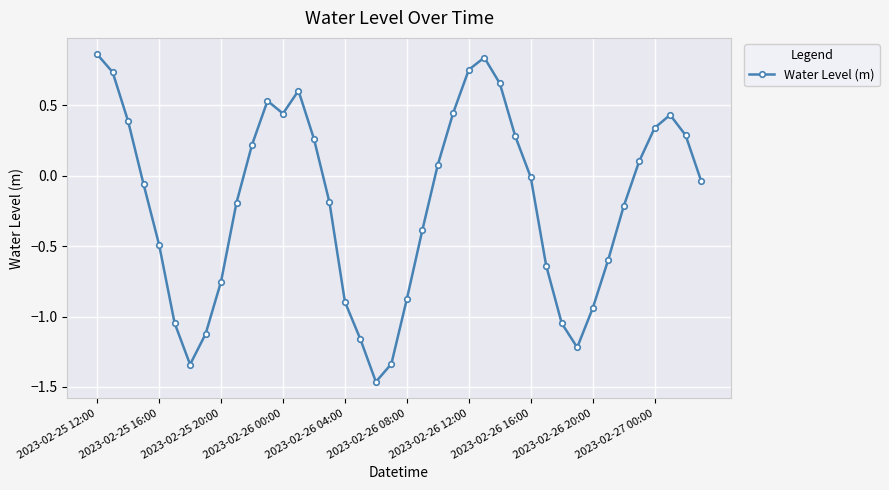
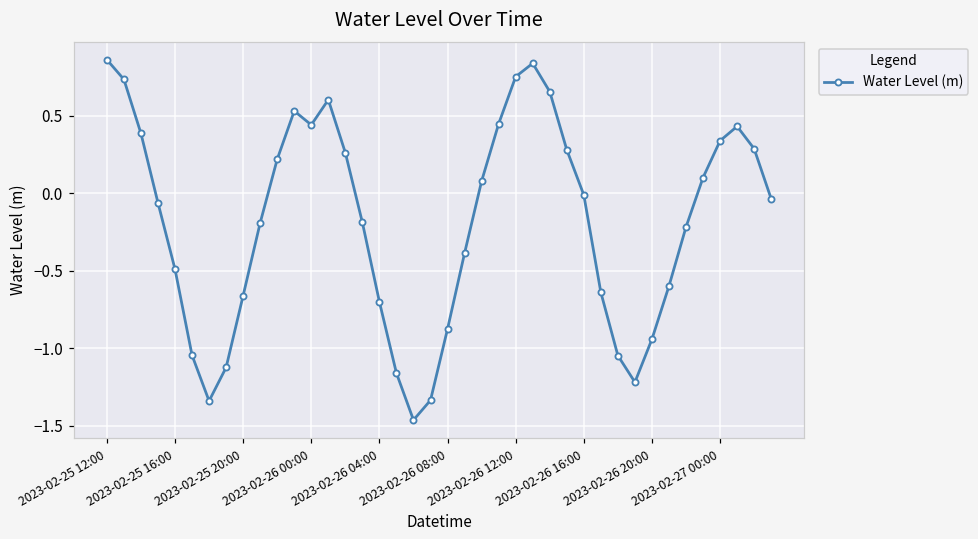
  {
    "2023-02-25 12:00": 0.86,
    "2023-02-25 16:00": -0.49,
-   "2023-02-25 20:00": -0.75,
+   "2023-02-25 20:00": -0.66,
    "2023-02-26 00:00": 0.44,
-   "2023-02-26 04:00": -0.90,
+   "2023-02-26 04:00": -0.70,
    "2023-02-26 08:00": -0.88,
    "2023-02-26 12:00": 0.75,
    "2023-02-26 16:00": -0.01,
    "2023-02-26 20:00": -0.94,
    "2023-02-27 00:00": 0.34
  }
